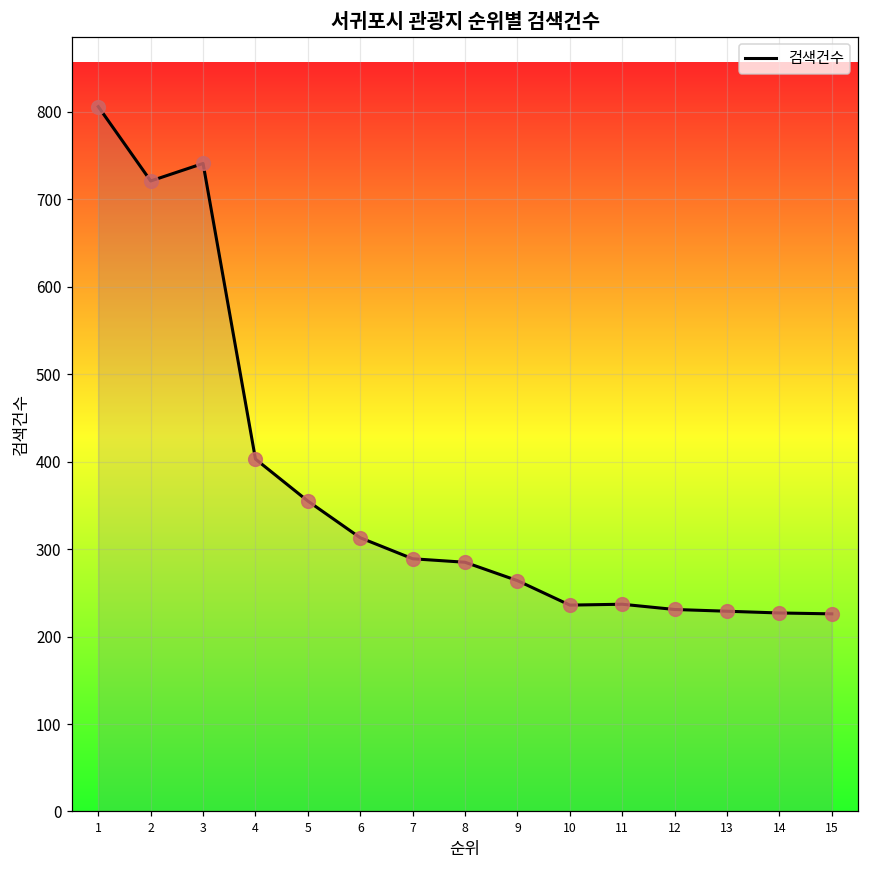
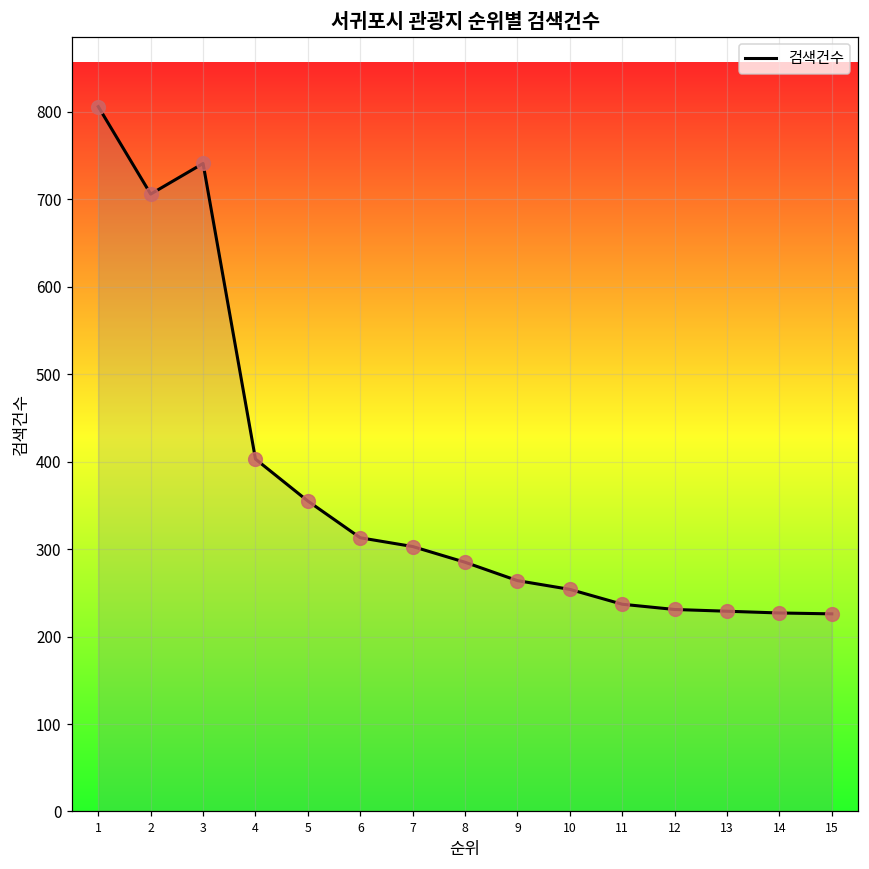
  {
    "1": 810,
-   "2": 720,
+   "2": 710,
    "3": 740,
    "4": 400,
    "5": 360,
    "6": 310,
-   "7": 290,
+   "7": 300,
    "8": 290,
    "9": 260,
-   "10": 240,
+   "10": 250,
    "11": 240,
    "12": 230,
    "13": 230,
    "14": 230,
    "15": 230
  }
